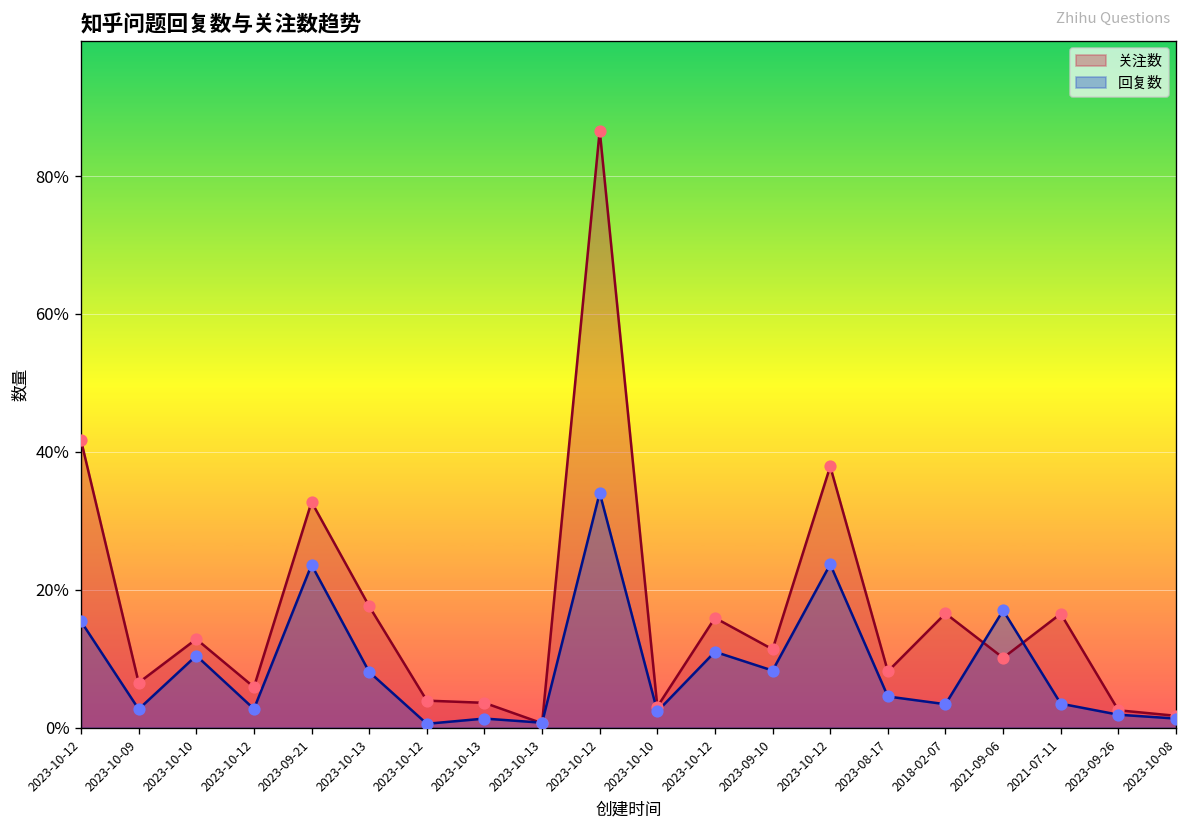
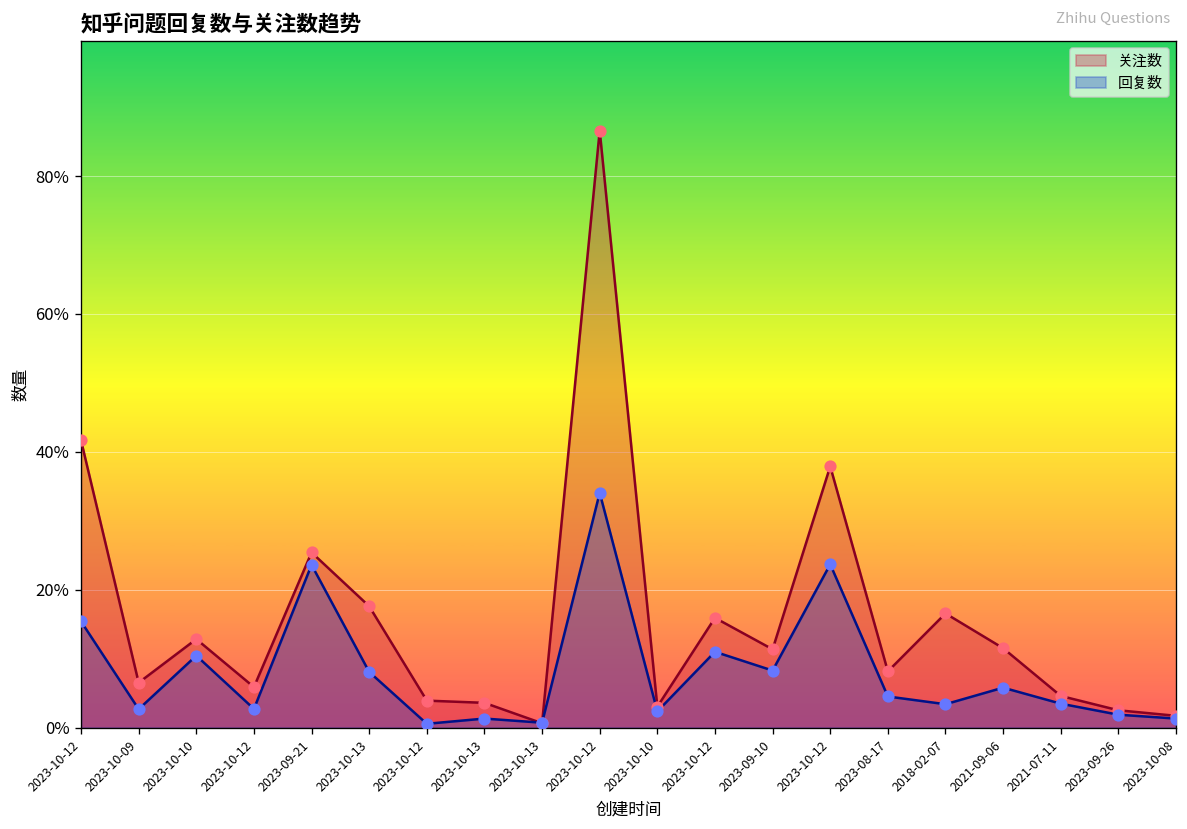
  {
    "关注数": {
      "2023-10-09": "7%",
-     "2023-09-21": "33%",
+     "2023-09-21": "25%",
      "2023-09-10": "11%",
      "2023-08-17": "8%",
      "2018-02-07": "17%",
-     "2021-09-06": "10%",
-     "2021-07-11": "17%",
+     "2021-09-06": "12%",
+     "2021-07-11": "5%",
      "2023-09-26": "3%"
    },
    "回复数": {
      "2023-10-09": "3%",
      "2023-09-21": "24%",
      "2023-09-10": "8%",
      "2023-08-17": "5%",
      "2018-02-07": "3%",
-     "2021-09-06": "17%",
+     "2021-09-06": "6%",
      "2021-07-11": "3%",
      "2023-09-26": "2%"
    }
  }
